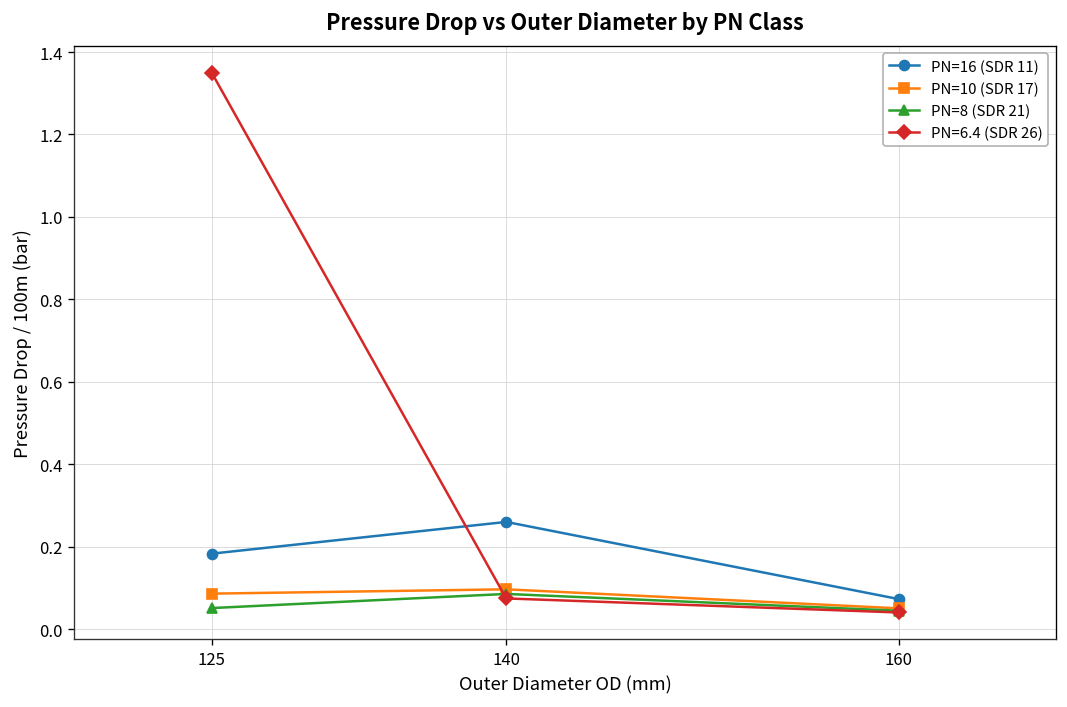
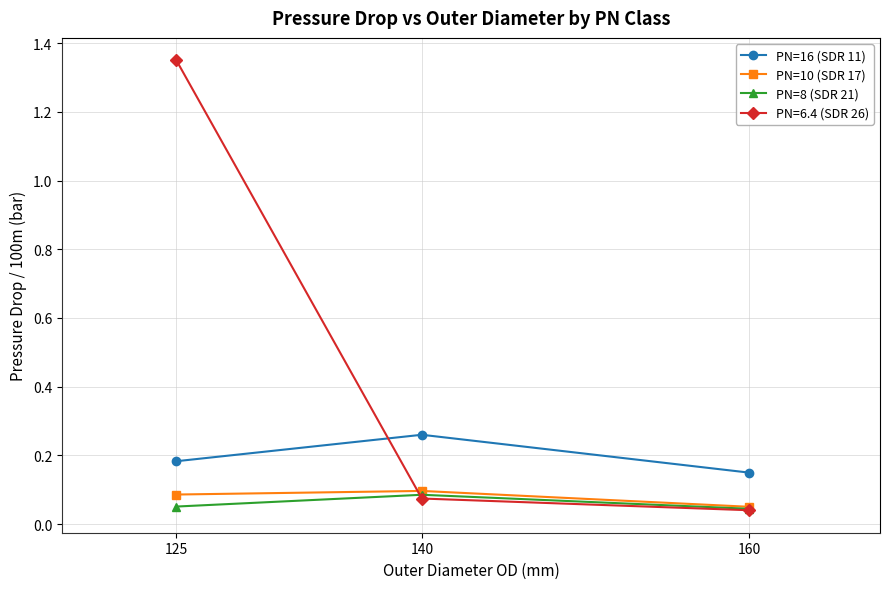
  {
    "PN=16 (SDR 11)": {
      "125": 0.18,
      "140": 0.26,
-     "160": 0.07
+     "160": 0.15
    },
    "PN=10 (SDR 17)": {
      "125": 0.09,
      "140": 0.10
    },
    "PN=8 (SDR 21)": {
      "125": 0.05,
      "140": 0.09
    },
    "PN=6.4 (SDR 26)": {
      "125": 1.35,
      "140": 0.07
    }
  }
